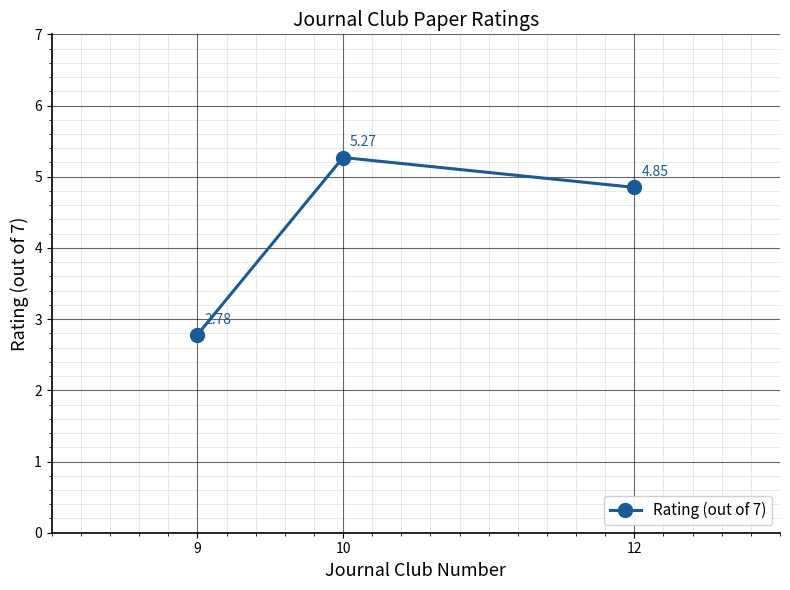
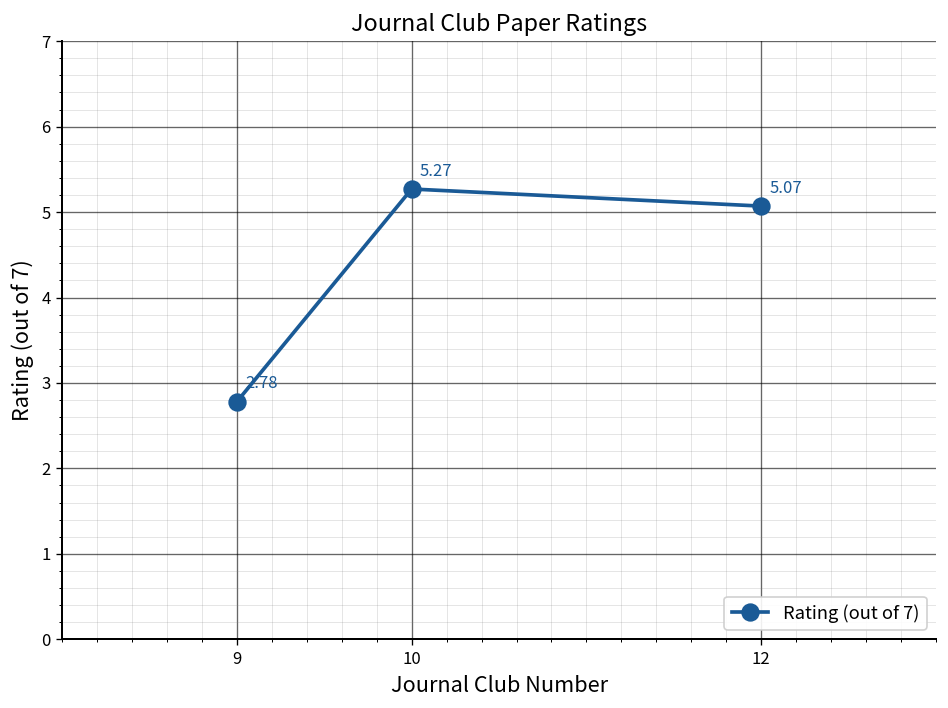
  {
    "9": 2.78,
    "10": 5.27,
-   "12": 4.85
+   "12": 5.07
  }
